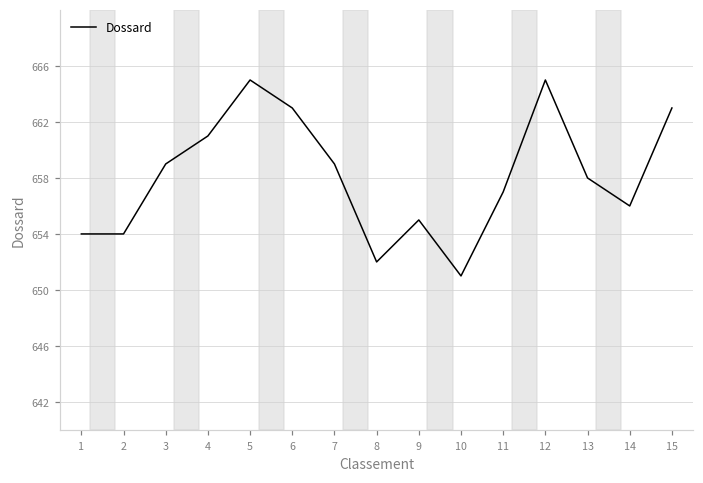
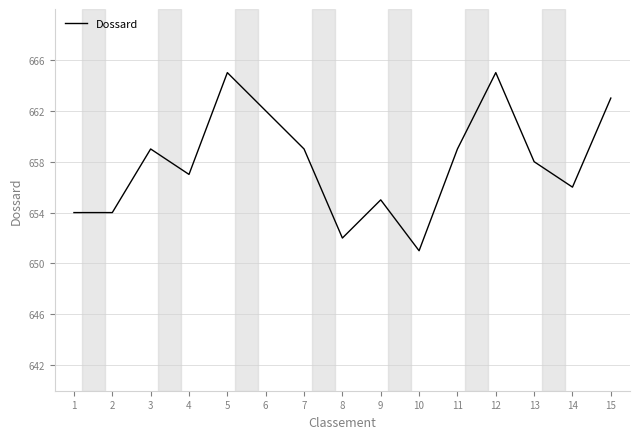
  {
    "1": 654,
    "2": 654,
    "3": 659,
-   "4": 661,
+   "4": 657,
    "5": 665,
-   "6": 663,
+   "6": 662,
    "7": 659,
    "8": 652,
    "9": 655,
    "10": 651,
-   "11": 657,
+   "11": 659,
    "12": 665,
    "13": 658,
    "14": 656,
    "15": 663
  }
